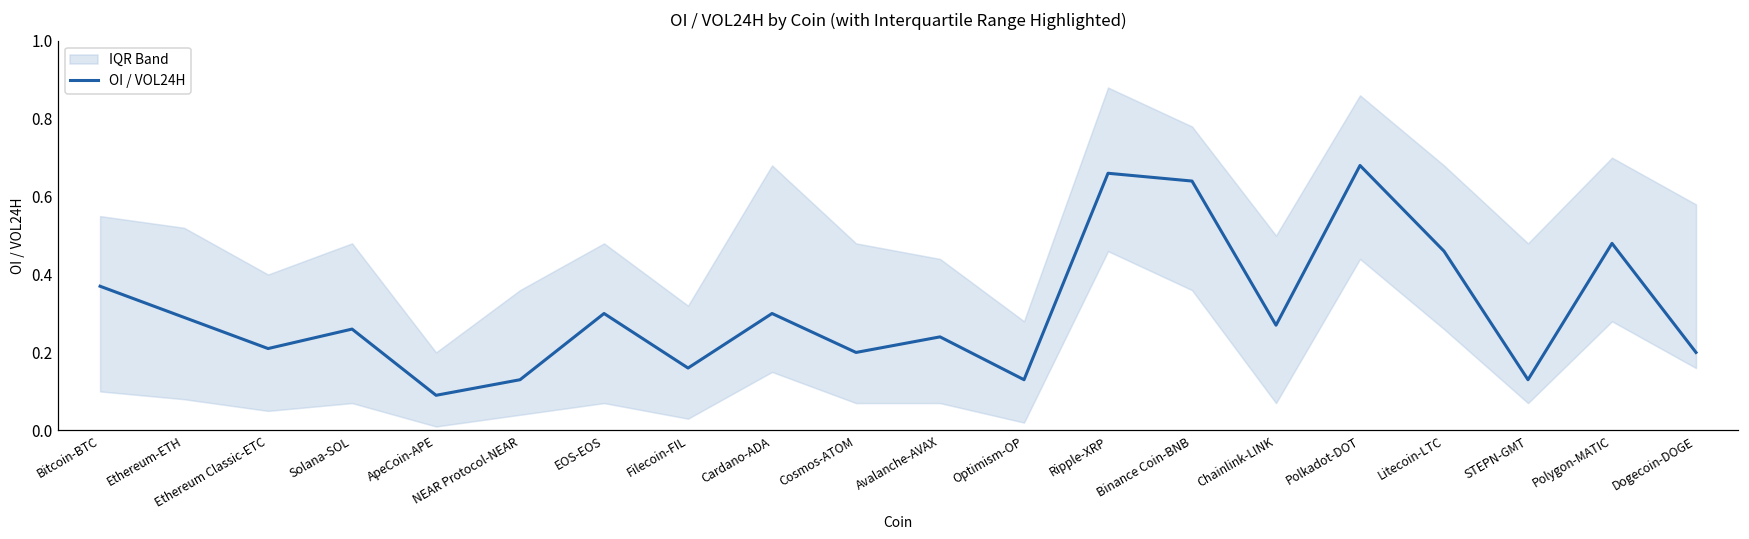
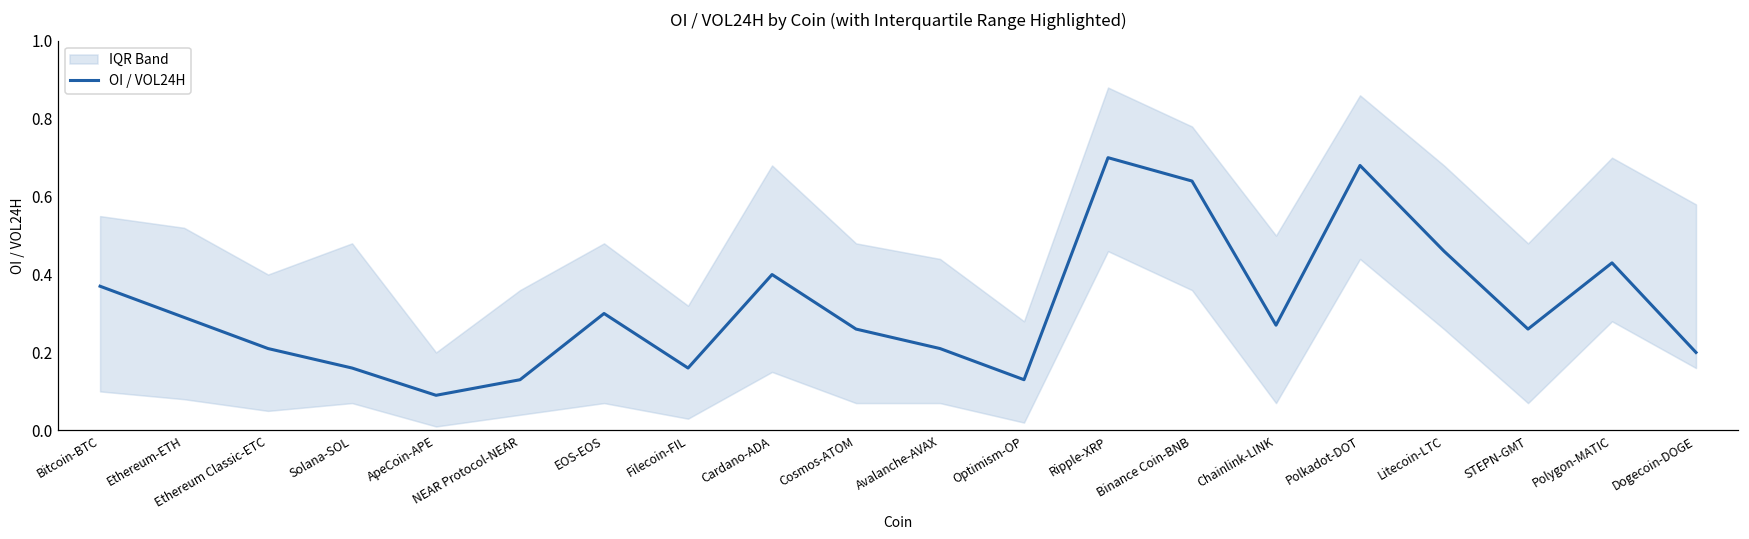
  {
    "OI / VOL24H": {
      "Bitcoin-BTC": 0.37,
      "Ethereum-ETH": 0.29,
      "Ethereum Classic-ETC": 0.21,
-     "Solana-SOL": 0.26,
+     "Solana-SOL": 0.16,
      "ApeCoin-APE": 0.09,
      "NEAR Protocol-NEAR": 0.13,
      "EOS-EOS": 0.30,
      "Filecoin-FIL": 0.16,
-     "Cardano-ADA": 0.3,
-     "Cosmos-ATOM": 0.20,
-     "Avalanche-AVAX": 0.24,
+     "Cardano-ADA": 0.4,
+     "Cosmos-ATOM": 0.26,
+     "Avalanche-AVAX": 0.21,
      "Optimism-OP": 0.13,
-     "Ripple-XRP": 0.66,
+     "Ripple-XRP": 0.70,
      "Binance Coin-BNB": 0.64,
      "Chainlink-LINK": 0.27,
      "Polkadot-DOT": 0.68,
      "Litecoin-LTC": 0.46,
-     "STEPN-GMT": 0.13,
-     "Polygon-MATIC": 0.48,
+     "STEPN-GMT": 0.26,
+     "Polygon-MATIC": 0.43,
      "Dogecoin-DOGE": 0.20
    }
  }
